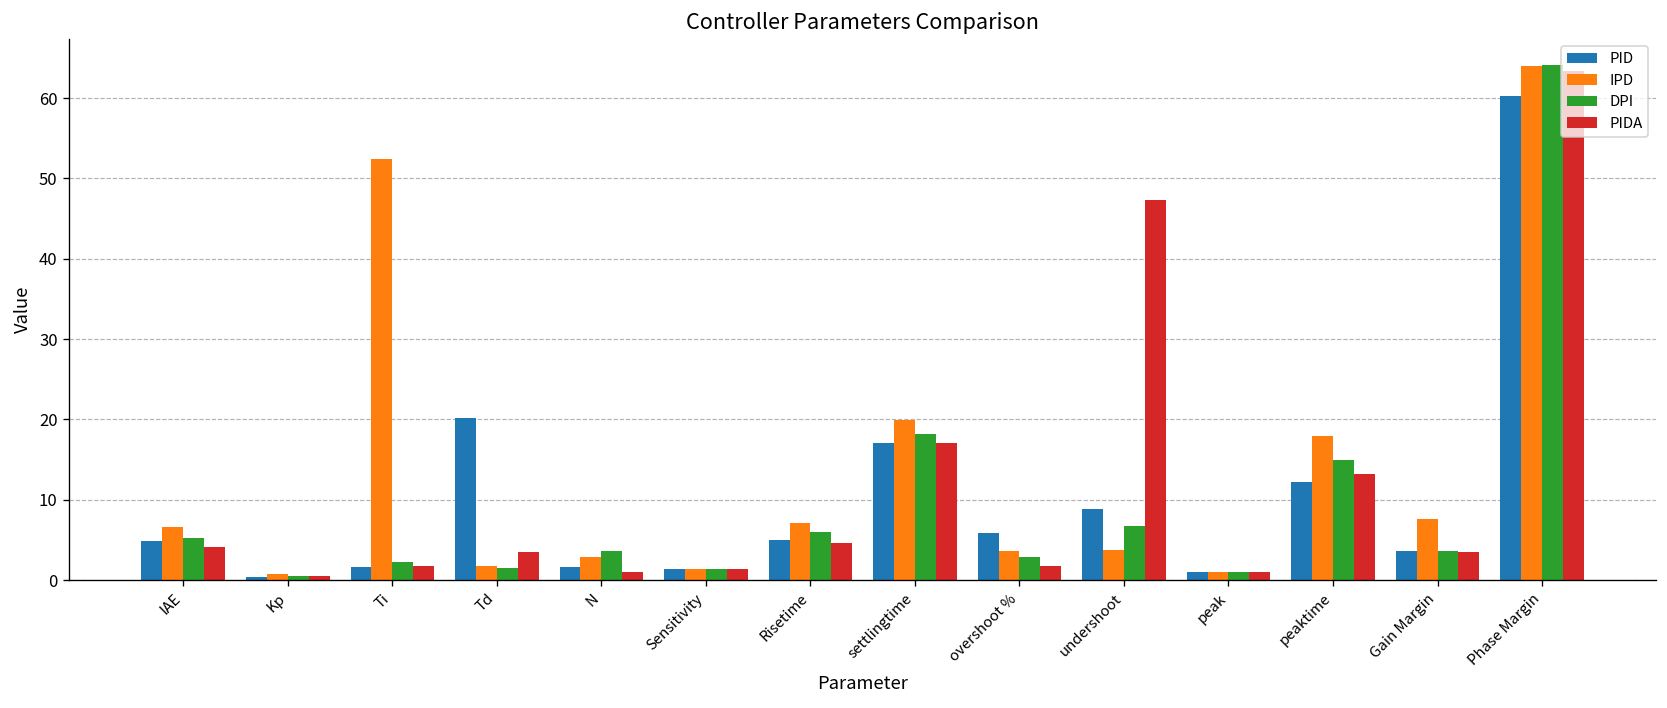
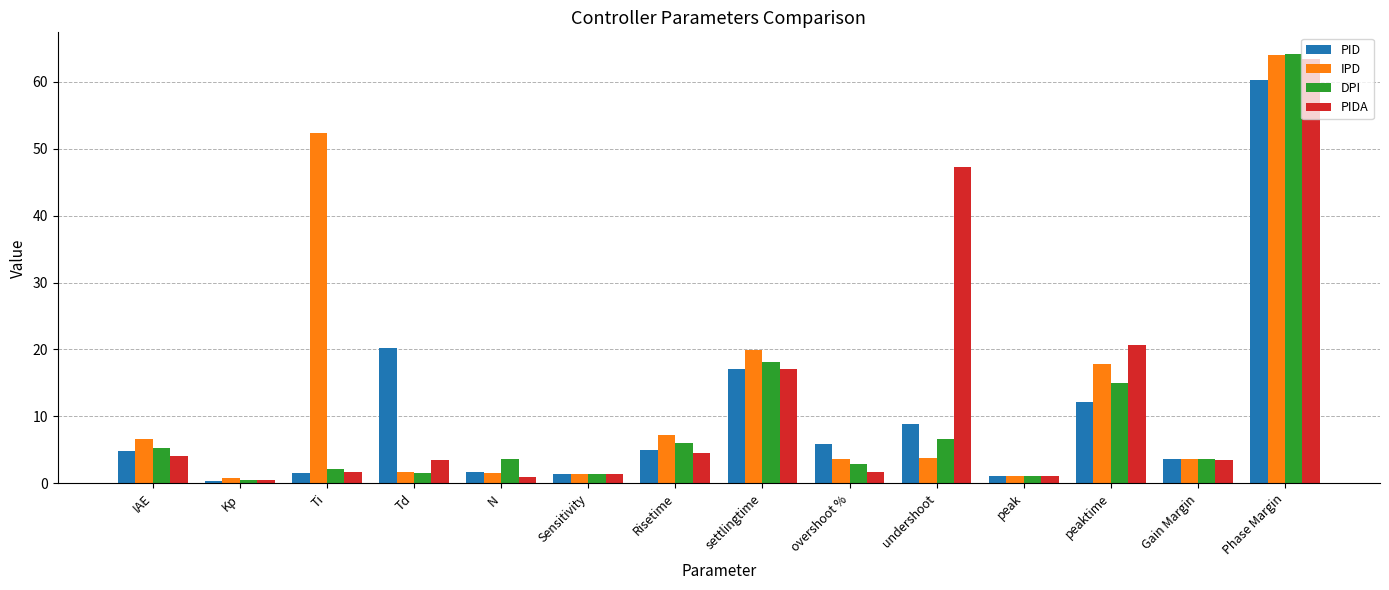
  {
    "PID": {
      "IAE": 5,
      "Kp": 0,
      "Ti": 2,
      "Td": 20,
      "N": 2,
      "Sensitivity": 1,
      "Risetime": 5,
      "settlingtime": 17,
      "overshoot %": 6,
      "undershoot": 9,
      "peak": 1,
      "peaktime": 12,
      "Gain Margin": 4,
      "Phase Margin": 60
    },
    "IPD": {
      "IAE": 7,
      "Kp": 1,
      "Ti": 52,
      "Td": 2,
-     "N": 3,
+     "N": 2,
      "Sensitivity": 1,
      "Risetime": 7,
      "settlingtime": 20,
      "overshoot %": 4,
      "undershoot": 4,
      "peak": 1,
      "peaktime": 18,
-     "Gain Margin": 8,
+     "Gain Margin": 4,
      "Phase Margin": 64
    },
    "DPI": {
      "IAE": 5,
      "Kp": 0,
      "Ti": 2,
      "Td": 2,
      "N": 4,
      "Sensitivity": 1,
      "Risetime": 6,
      "settlingtime": 18,
      "overshoot %": 3,
      "undershoot": 7,
      "peak": 1,
      "peaktime": 15,
      "Gain Margin": 4,
      "Phase Margin": 64
    },
    "PIDA": {
      "IAE": 4,
      "Kp": 0,
      "Ti": 2,
      "Td": 3,
      "N": 1,
      "Sensitivity": 1,
      "Risetime": 5,
      "settlingtime": 17,
      "overshoot %": 2,
      "undershoot": 47,
      "peak": 1,
-     "peaktime": 13,
+     "peaktime": 21,
      "Gain Margin": 3
    }
  }
